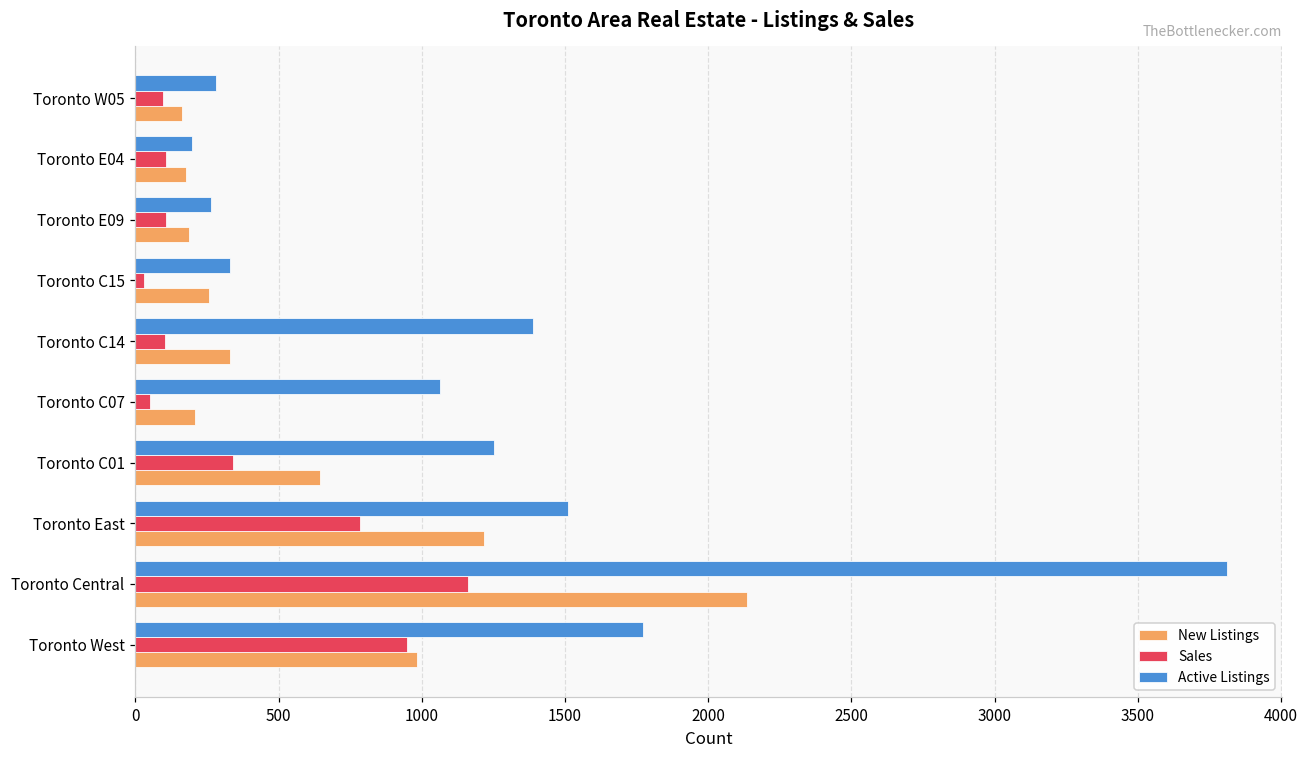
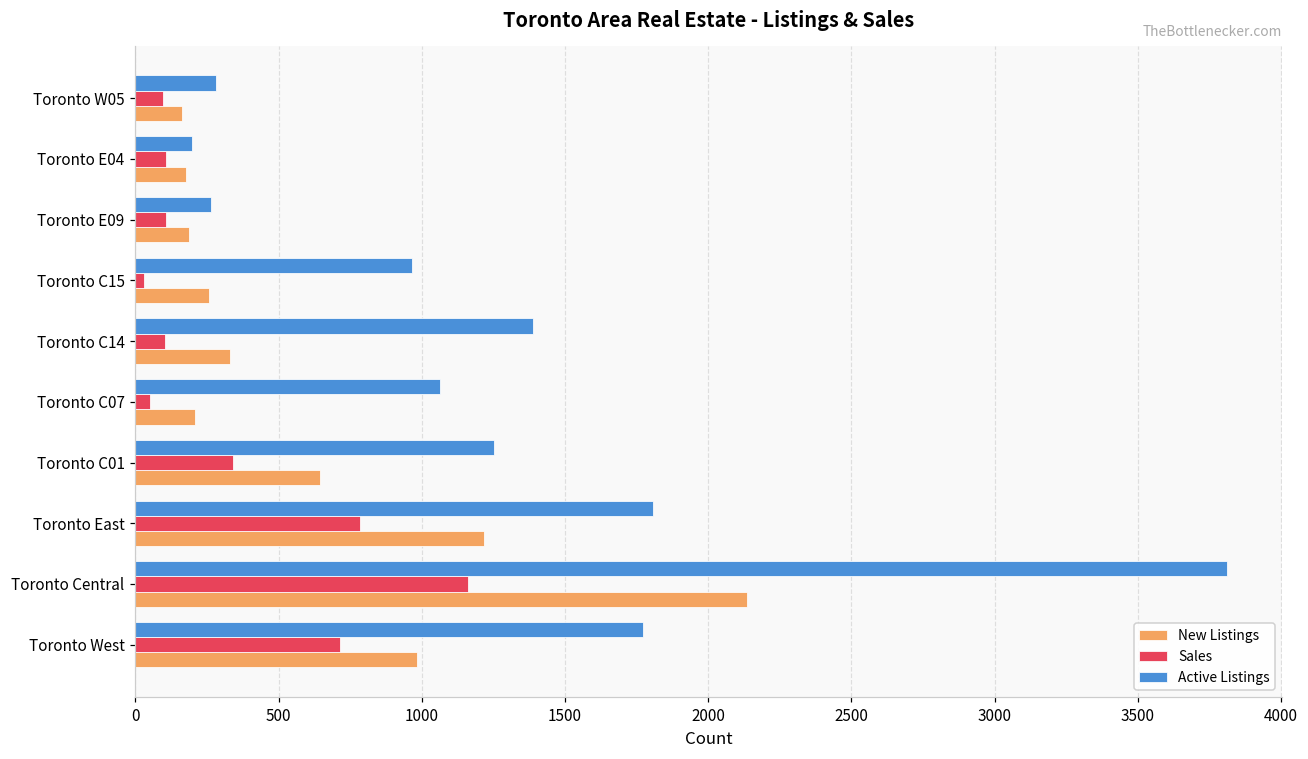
  {
    "New Listings": {
      "Toronto W05": 160,
      "Toronto E04": 180,
      "Toronto E09": 190,
      "Toronto C15": 260,
      "Toronto C14": 330,
      "Toronto C07": 210,
      "Toronto C01": 650,
      "Toronto East": 1220,
      "Toronto Central": 2130,
      "Toronto West": 980
    },
    "Sales": {
      "Toronto W05": 100,
      "Toronto E04": 110,
      "Toronto E09": 110,
      "Toronto C15": 30,
      "Toronto C14": 110,
      "Toronto C07": 50,
      "Toronto C01": 340,
      "Toronto East": 790,
      "Toronto Central": 1160,
-     "Toronto West": 950
+     "Toronto West": 720
    },
    "Active Listings": {
      "Toronto W05": 280,
      "Toronto E04": 200,
      "Toronto E09": 260,
-     "Toronto C15": 330,
+     "Toronto C15": 970,
      "Toronto C14": 1390,
      "Toronto C07": 1060,
      "Toronto C01": 1250,
-     "Toronto East": 1510,
+     "Toronto East": 1810,
      "Toronto Central": 3810,
      "Toronto West": 1770
    }
  }
